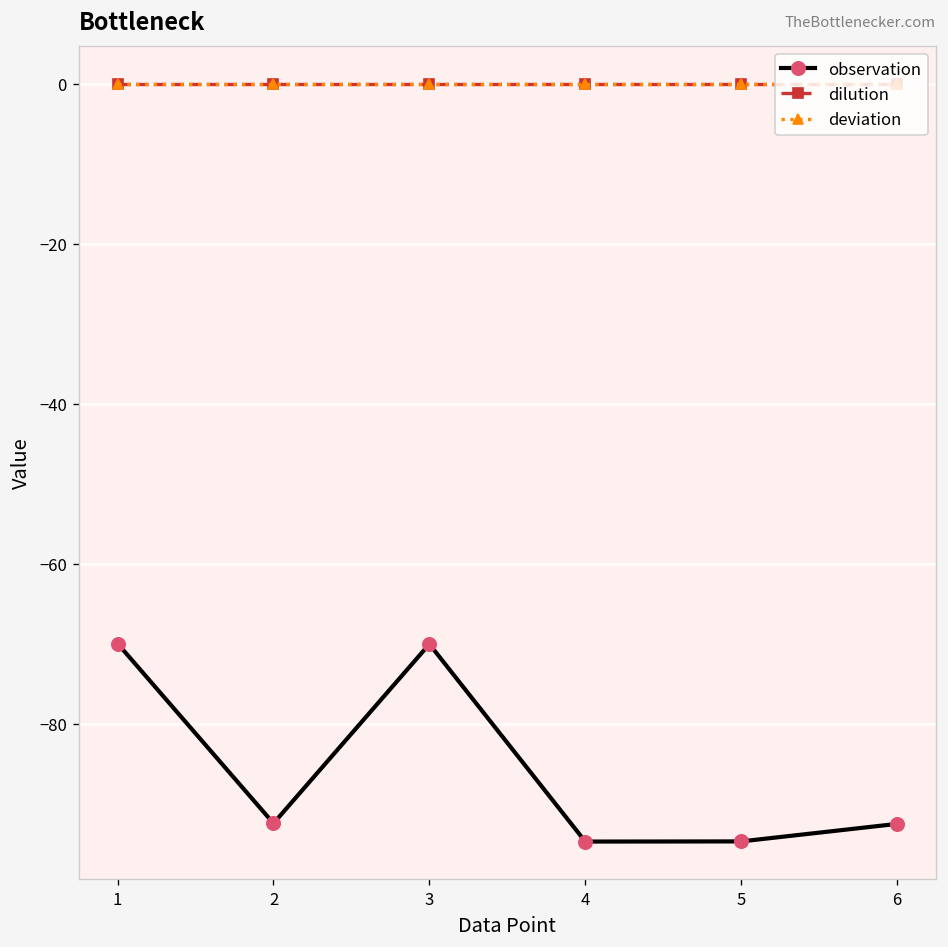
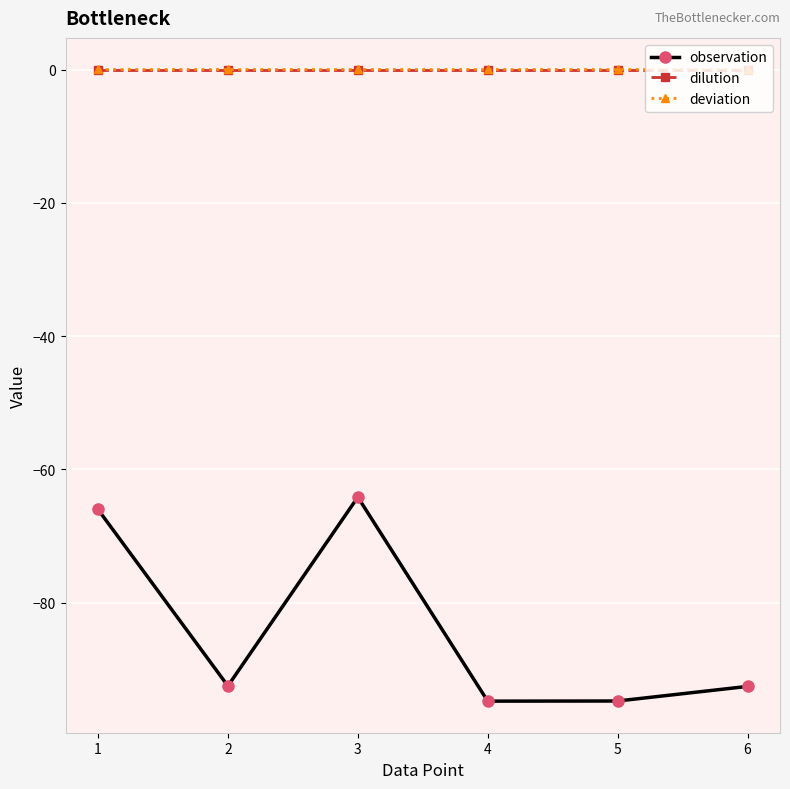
  {
    "observation": {
-     "1": -70,
+     "1": -66,
      "2": -92,
-     "3": -70,
+     "3": -64,
      "4": -95,
      "5": -95,
      "6": -93
    },
    "deviation": {
      "1": 0,
      "2": 0,
      "3": 0,
      "4": 0,
      "5": 0
    }
  }
